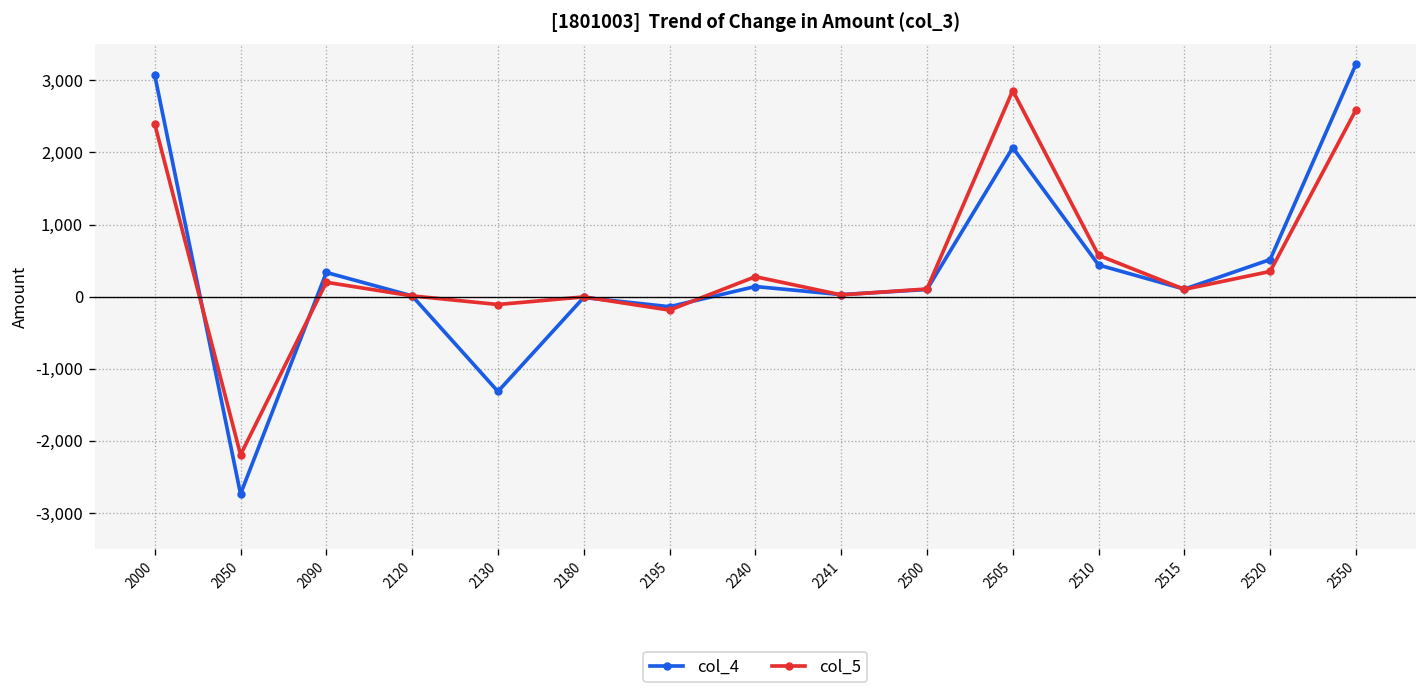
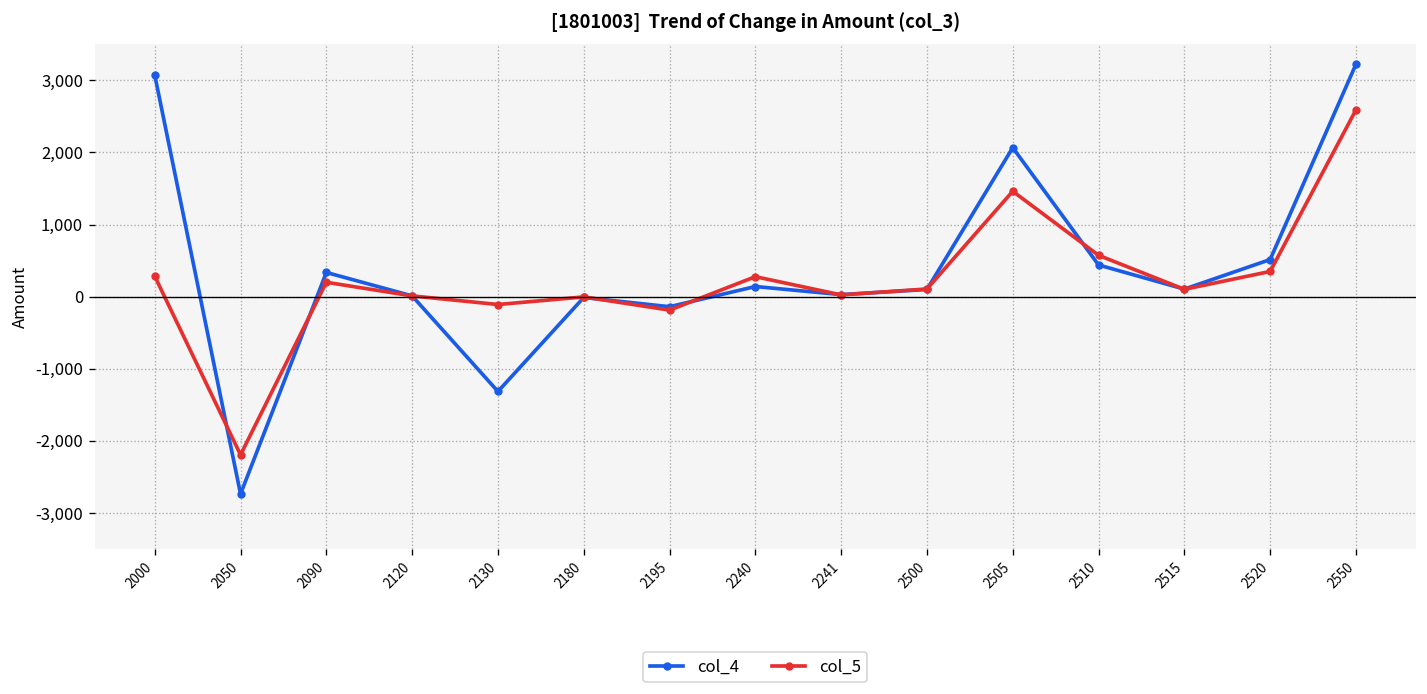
  {
    "col_4": {
      "2000": "3,100",
      "2050": "-2,700",
      "2090": "300",
      "2130": "-1,300",
      "2195": "-100",
      "2240": "100",
      "2505": "2,100",
      "2510": "400",
      "2520": "500",
      "2550": "3,200"
    },
    "col_5": {
-     "2000": "2,400",
+     "2000": "300",
      "2050": "-2,200",
      "2090": "200",
      "2130": "-100",
      "2195": "-200",
      "2240": "300",
-     "2505": "2,900",
+     "2505": "1,500",
      "2510": "600",
      "2520": "300",
      "2550": "2,600"
    }
  }
